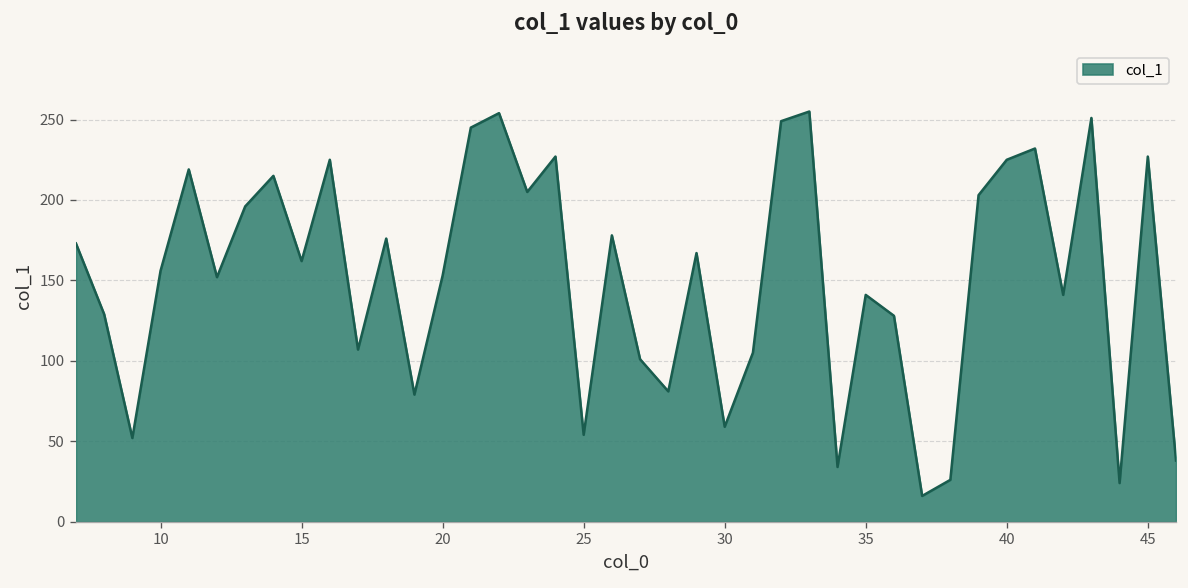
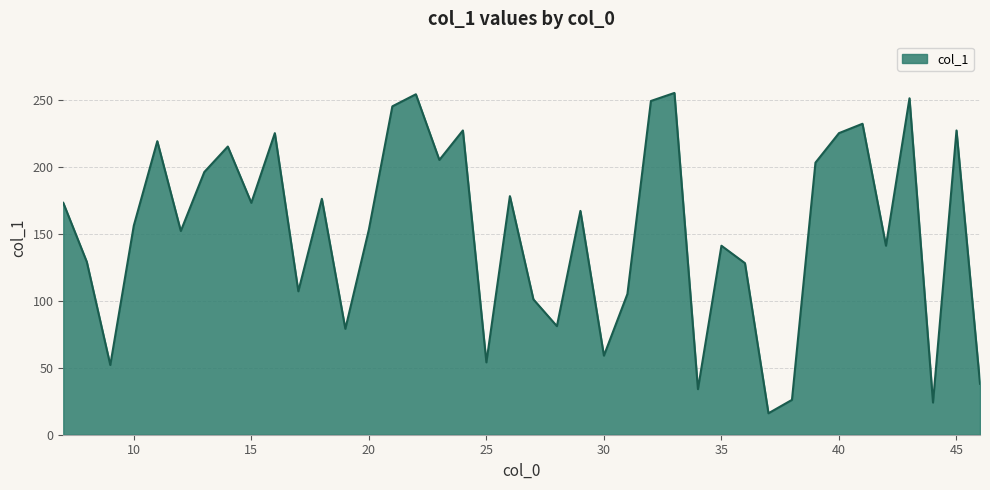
  {
    "10": 156,
-   "15": 162,
+   "15": 173,
    "20": 153,
    "25": 54,
    "30": 59,
    "35": 141,
    "40": 225,
    "45": 227
  }
